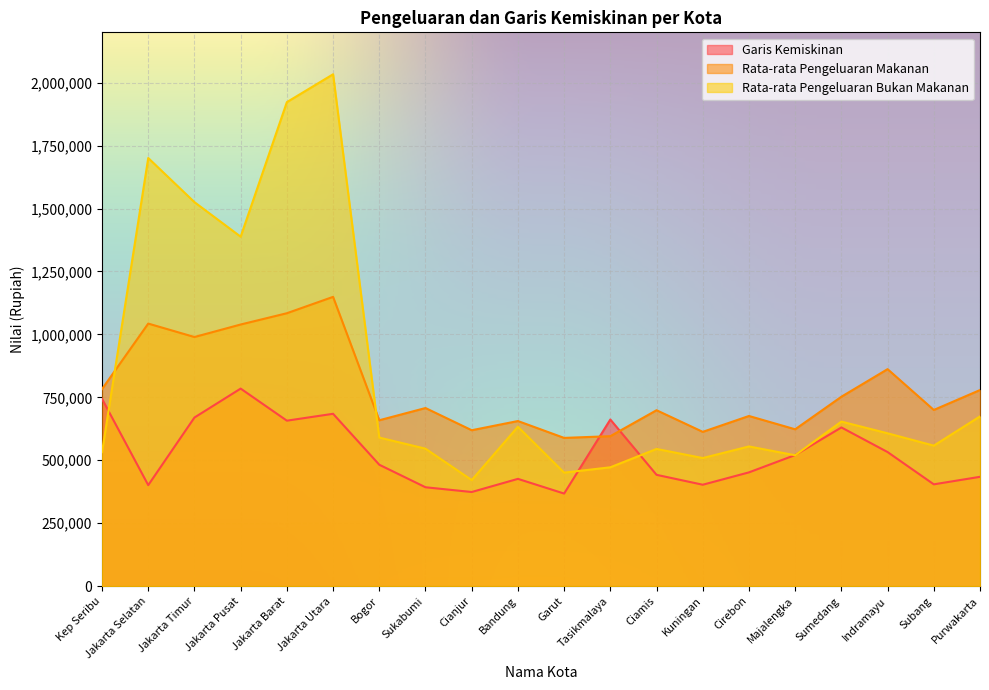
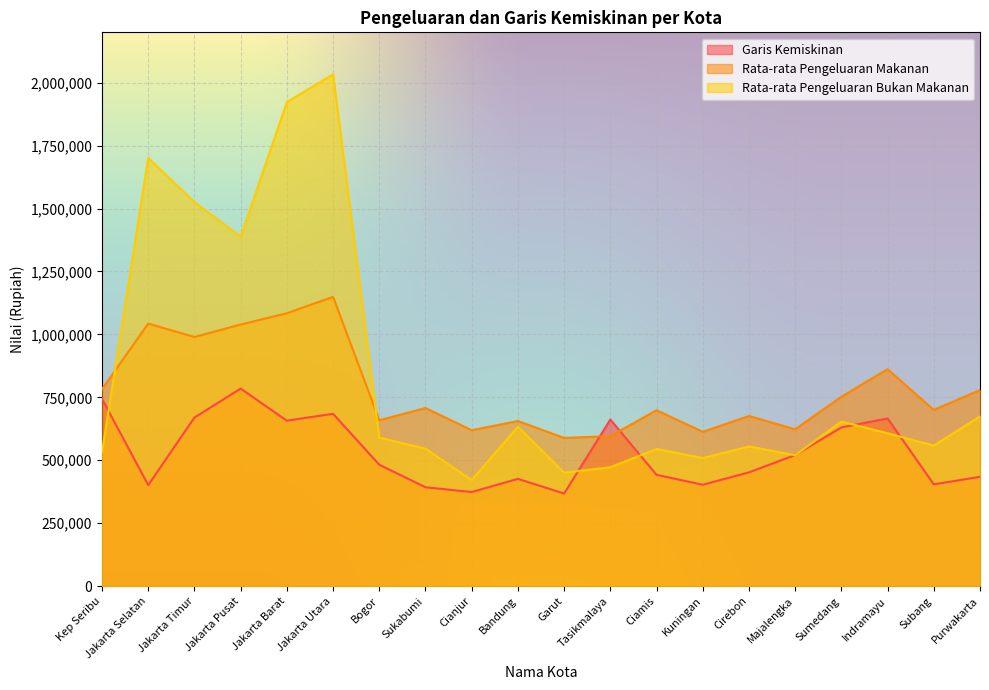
  {
    "Garis Kemiskinan": {
      "Kep Seribu": "740,000",
      "Jakarta Selatan": "400,000",
      "Jakarta Timur": "670,000",
      "Jakarta Pusat": "780,000",
      "Jakarta Barat": "660,000",
      "Jakarta Utara": "680,000",
      "Bogor": "480,000",
      "Sukabumi": "390,000",
      "Cianjur": "370,000",
      "Bandung": "430,000",
      "Garut": "370,000",
      "Tasikmalaya": "660,000",
      "Ciamis": "440,000",
      "Kuningan": "400,000",
      "Cirebon": "450,000",
      "Sumedang": "630,000",
-     "Indramayu": "530,000",
+     "Indramayu": "670,000",
      "Subang": "400,000",
      "Purwakarta": "430,000"
    }
  }
